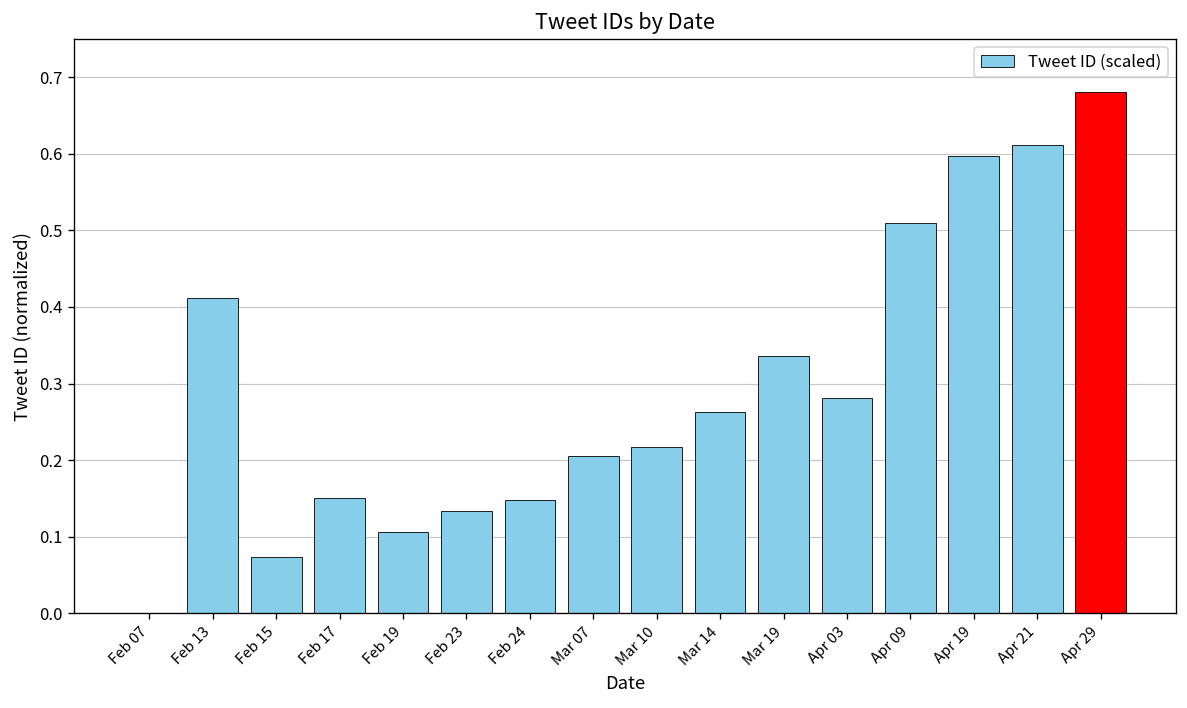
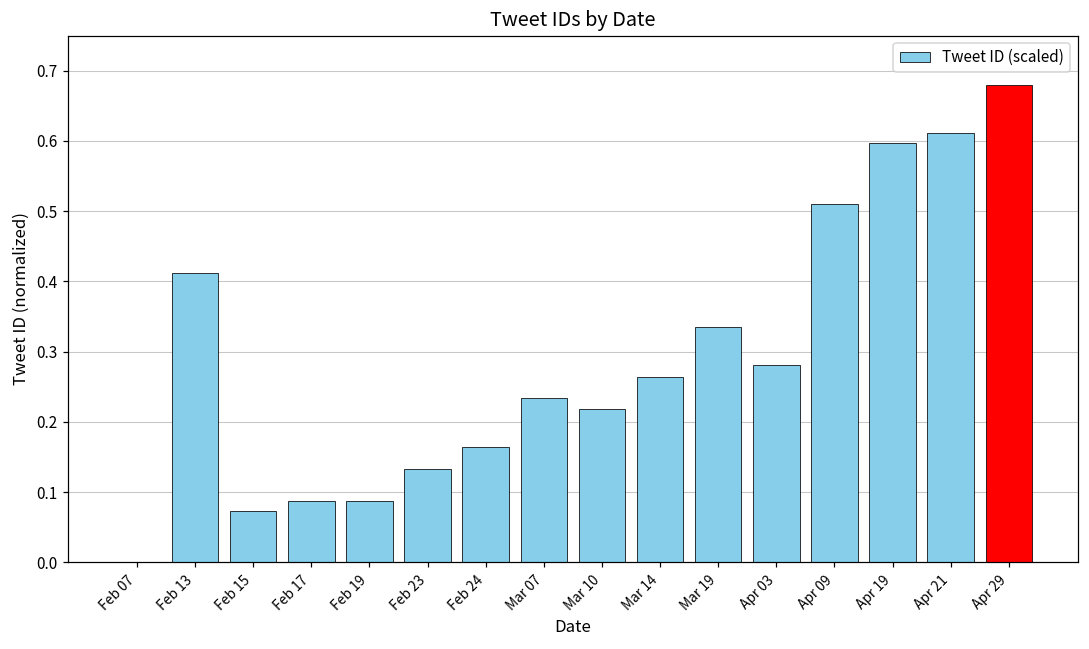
  {
    "Feb 07": 0.00,
    "Feb 13": 0.41,
    "Feb 15": 0.07,
-   "Feb 17": 0.15,
-   "Feb 19": 0.11,
+   "Feb 17": 0.09,
+   "Feb 19": 0.09,
    "Feb 23": 0.13,
-   "Feb 24": 0.15,
-   "Mar 07": 0.21,
+   "Feb 24": 0.16,
+   "Mar 07": 0.23,
    "Mar 10": 0.22,
    "Mar 14": 0.26,
    "Mar 19": 0.34,
    "Apr 03": 0.28,
    "Apr 09": 0.51,
    "Apr 19": 0.60,
    "Apr 21": 0.61,
    "Apr 29": 0.68
  }
